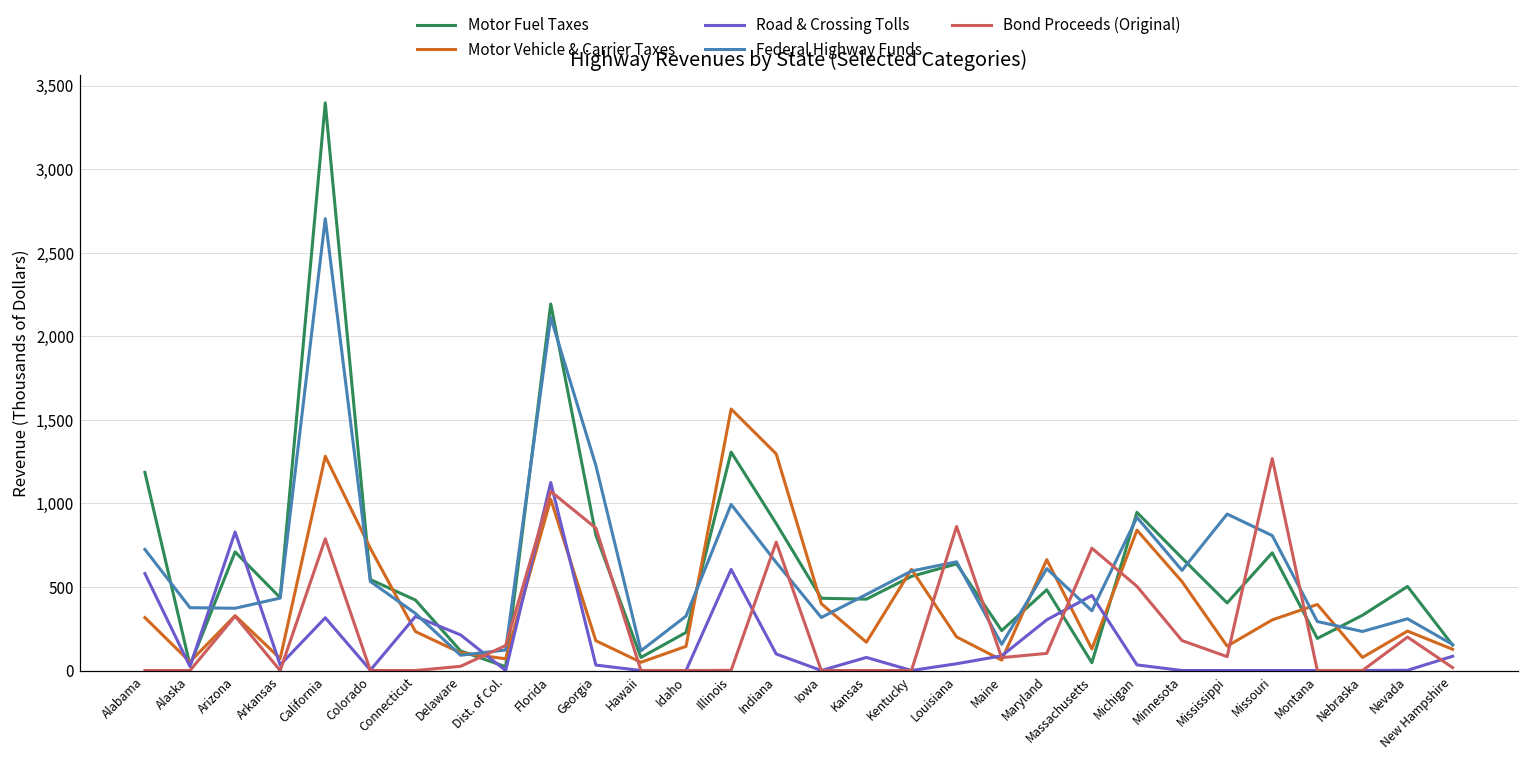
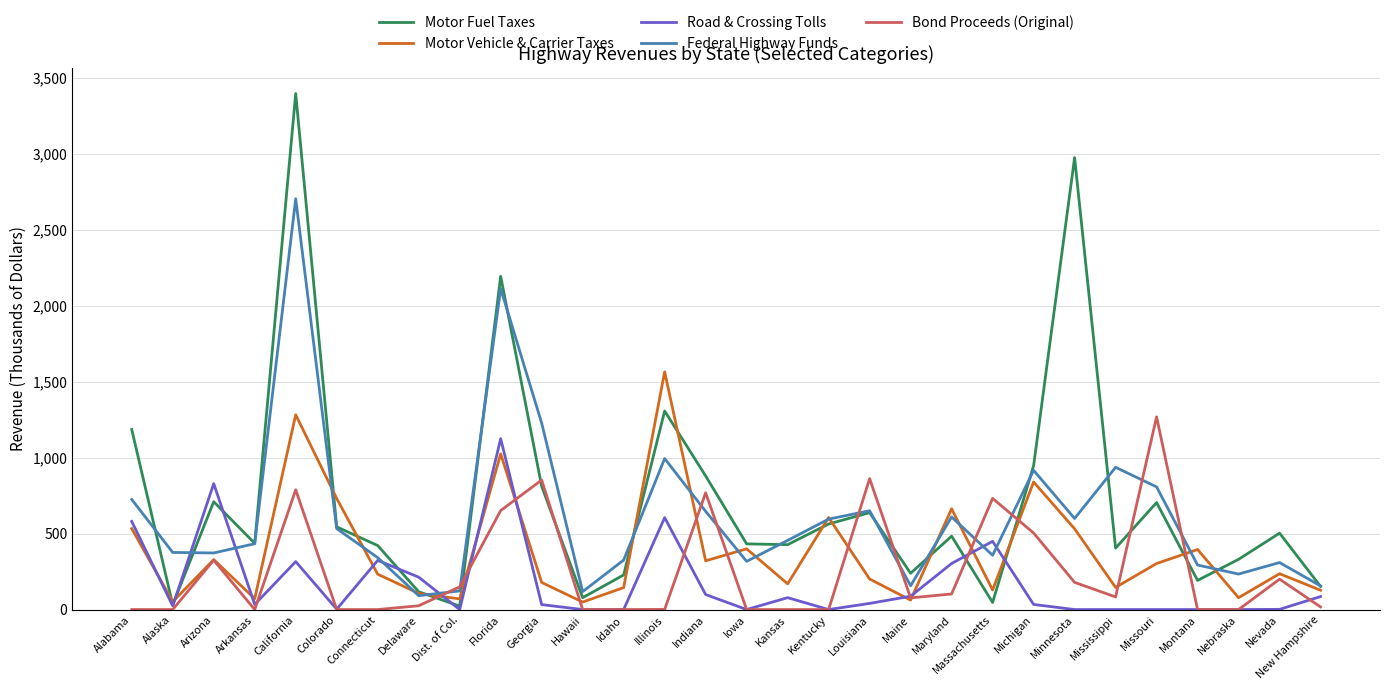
  {
    "Motor Fuel Taxes": {
      "Alabama": "1,190",
      "Arizona": "710",
      "California": "3,400",
      "Connecticut": "420",
      "Dist. of Col.": "20",
      "Florida": "2,190",
      "Georgia": "810",
      "Hawaii": "80",
      "Idaho": "230",
      "Illinois": "1,310",
      "Indiana": "880",
      "Iowa": "430",
      "Kansas": "430",
      "Kentucky": "560",
      "Maine": "240",
      "Maryland": "480",
      "Massachusetts": "50",
      "Michigan": "950",
-     "Minnesota": "670",
+     "Minnesota": "2,970",
      "Mississippi": "400",
      "Missouri": "700",
      "Montana": "190",
      "Nebraska": "330",
      "Nevada": "500"
    },
    "Motor Vehicle & Carrier Taxes": {
-     "Alabama": "320",
+     "Alabama": "530",
      "Alaska": "50",
      "Arkansas": "70",
      "California": "1,280",
      "Colorado": "730",
      "Connecticut": "230",
      "Dist. of Col.": "70",
      "Florida": "1,020",
      "Georgia": "180",
      "Hawaii": "50",
      "Idaho": "140",
      "Illinois": "1,560",
-     "Indiana": "1,300",
+     "Indiana": "320",
      "Iowa": "400",
      "Kansas": "170",
      "Louisiana": "200",
      "Maryland": "660",
      "Massachusetts": "130",
      "Michigan": "840",
      "Minnesota": "530",
      "Mississippi": "150",
      "Missouri": "300",
      "Montana": "400",
      "Nebraska": "80",
      "Nevada": "240",
      "New Hampshire": "130"
    },
    "Bond Proceeds (Original)": {
      "Alabama": "0",
      "Alaska": "0",
      "Arkansas": "0",
      "California": "790",
      "Connecticut": "0",
      "Delaware": "30",
      "Dist. of Col.": "150",
-     "Florida": "1,070",
+     "Florida": "650",
      "Georgia": "850",
      "Illinois": "0",
      "Indiana": "770",
      "Kansas": "0",
      "Louisiana": "860",
      "Maryland": "100",
      "Massachusetts": "730",
      "Michigan": "500",
      "Minnesota": "180",
      "Mississippi": "80",
      "Missouri": "1,270",
      "Nevada": "200",
      "New Hampshire": "20"
    }
  }
